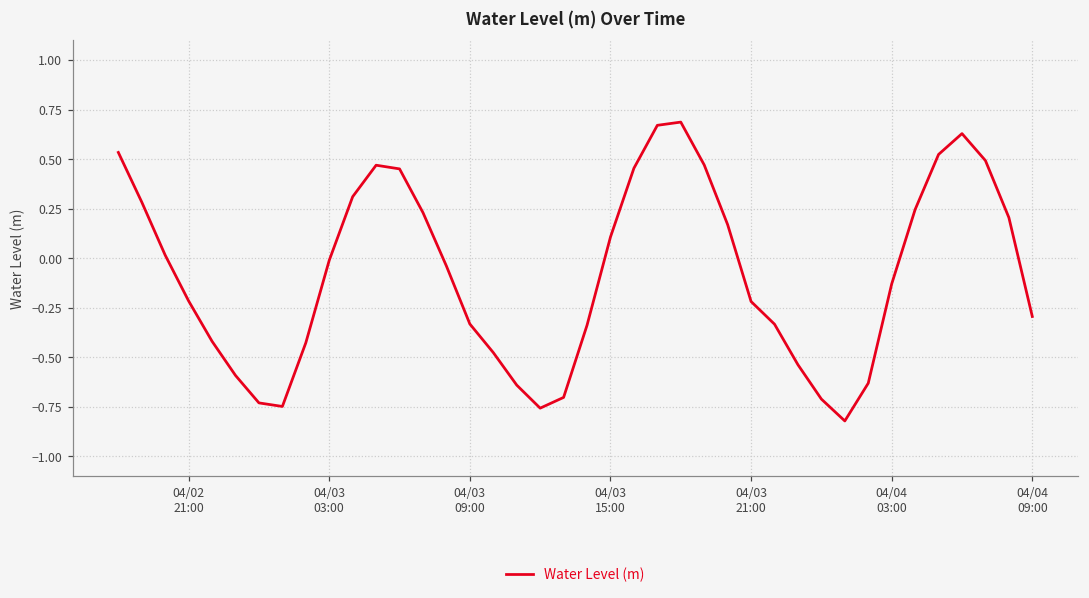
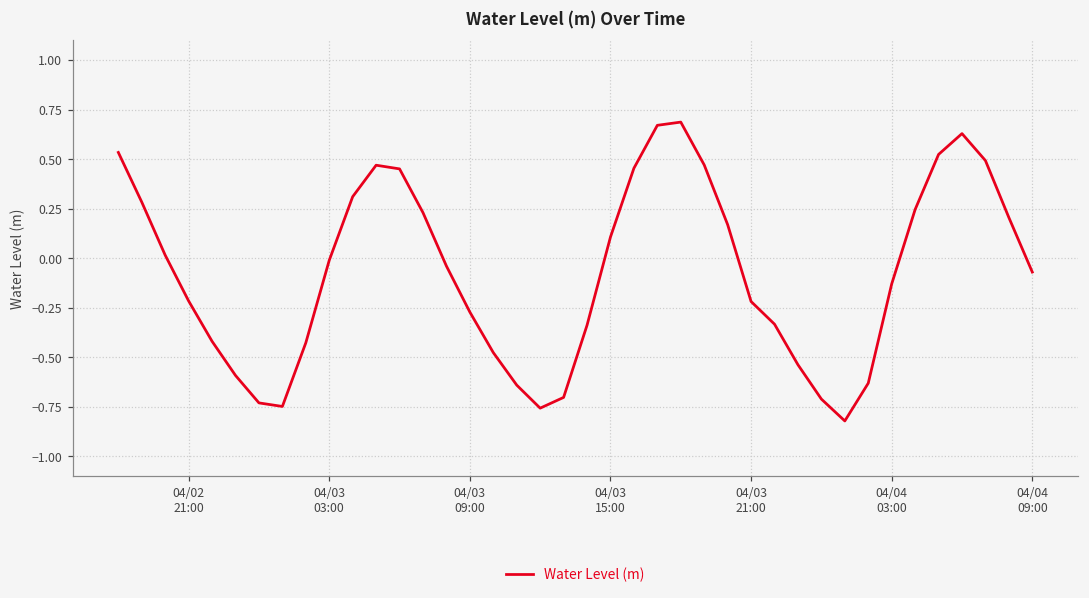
  {
    "04/02 21:00": -0.22,
    "04/03 03:00": -0.01,
-   "04/03 09:00": -0.33,
+   "04/03 09:00": -0.27,
    "04/03 15:00": 0.11,
    "04/03 21:00": -0.22,
    "04/04 03:00": -0.13,
-   "04/04 09:00": -0.29
+   "04/04 09:00": -0.07
  }
